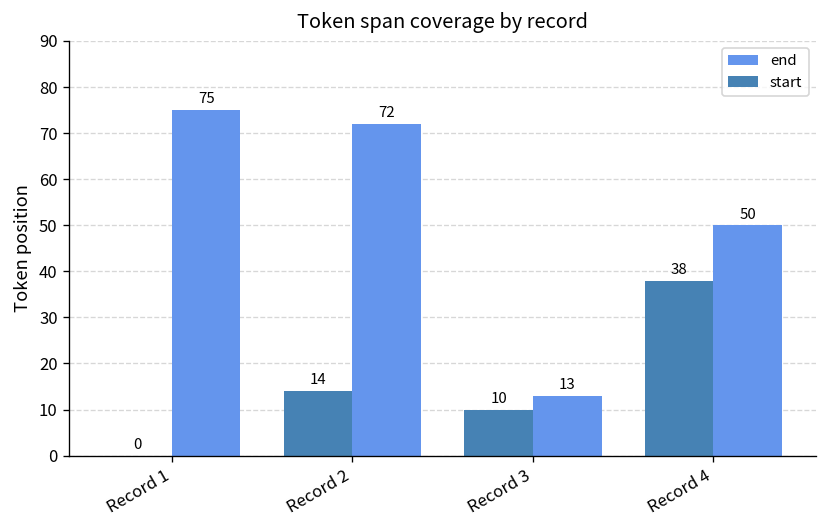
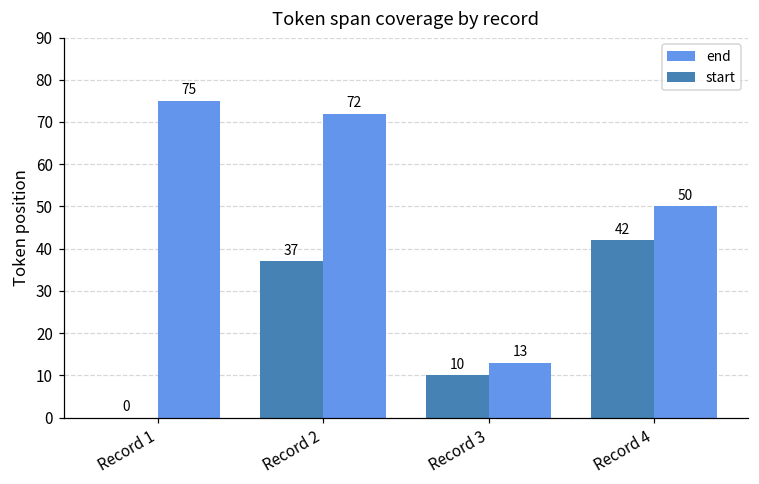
  {
    "end": {
      "Record 1": 75,
      "Record 2": 72,
      "Record 3": 13,
      "Record 4": 50
    },
    "start": {
      "Record 1": 0,
-     "Record 2": 14,
+     "Record 2": 37,
      "Record 3": 10,
-     "Record 4": 38
+     "Record 4": 42
    }
  }
